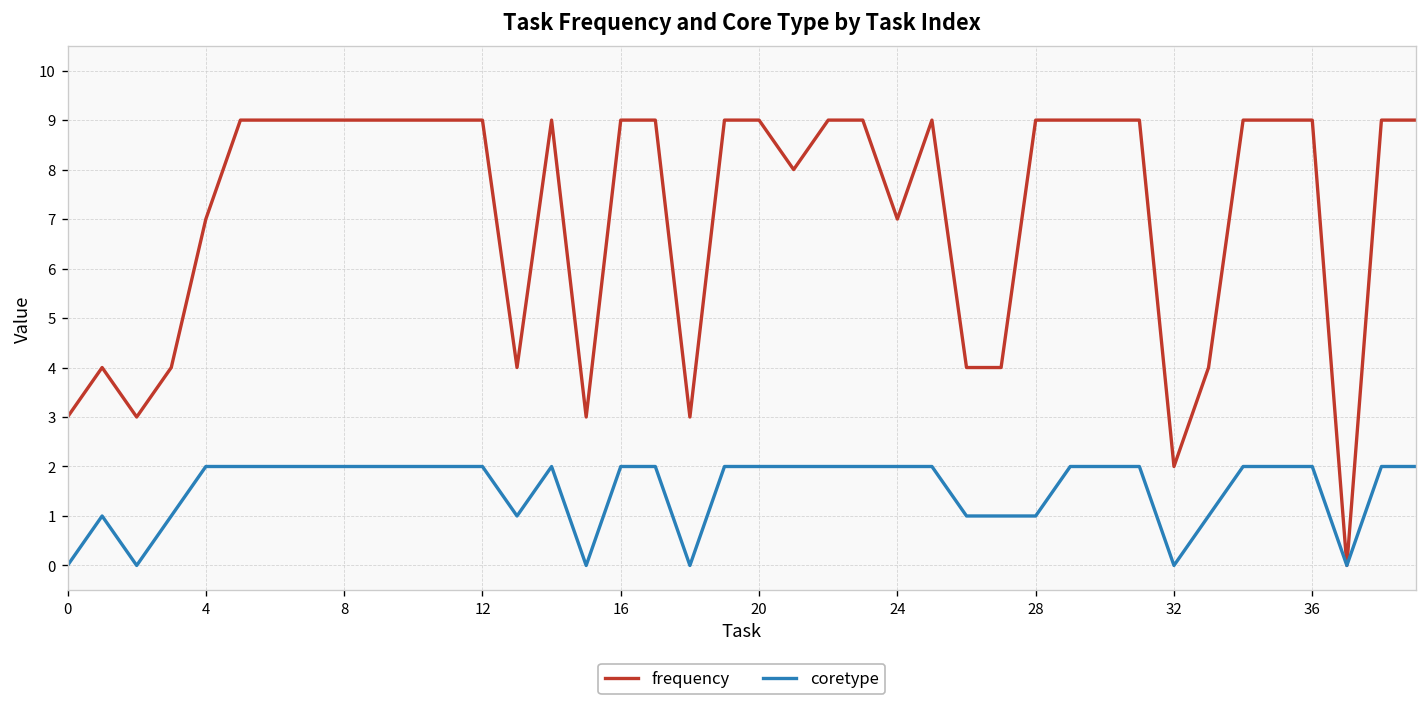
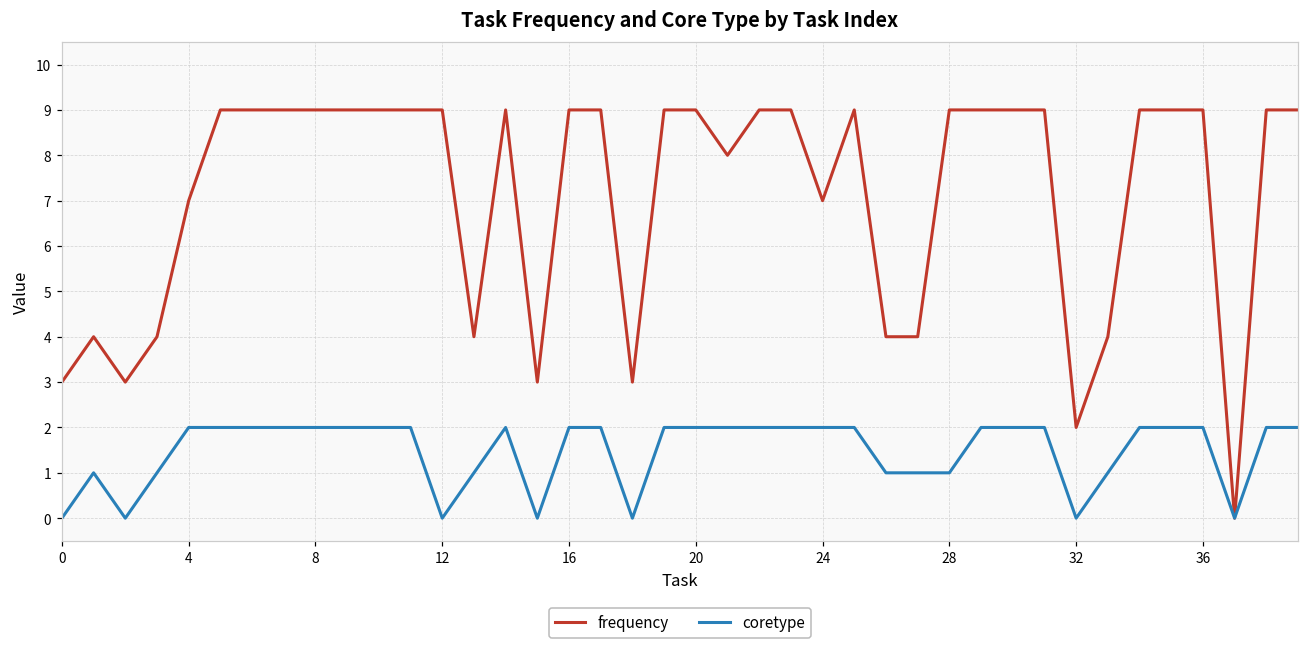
  {
    "frequency": {
      "0": 3,
      "4": 7,
      "8": 9,
      "12": 9,
      "16": 9,
      "20": 9,
      "24": 7,
      "28": 9,
      "32": 2,
      "36": 9
    },
    "coretype": {
      "0": 0,
      "4": 2,
      "8": 2,
-     "12": 2,
+     "12": 0,
      "16": 2,
      "20": 2,
      "24": 2,
      "28": 1,
      "32": 0,
      "36": 2
    }
  }
